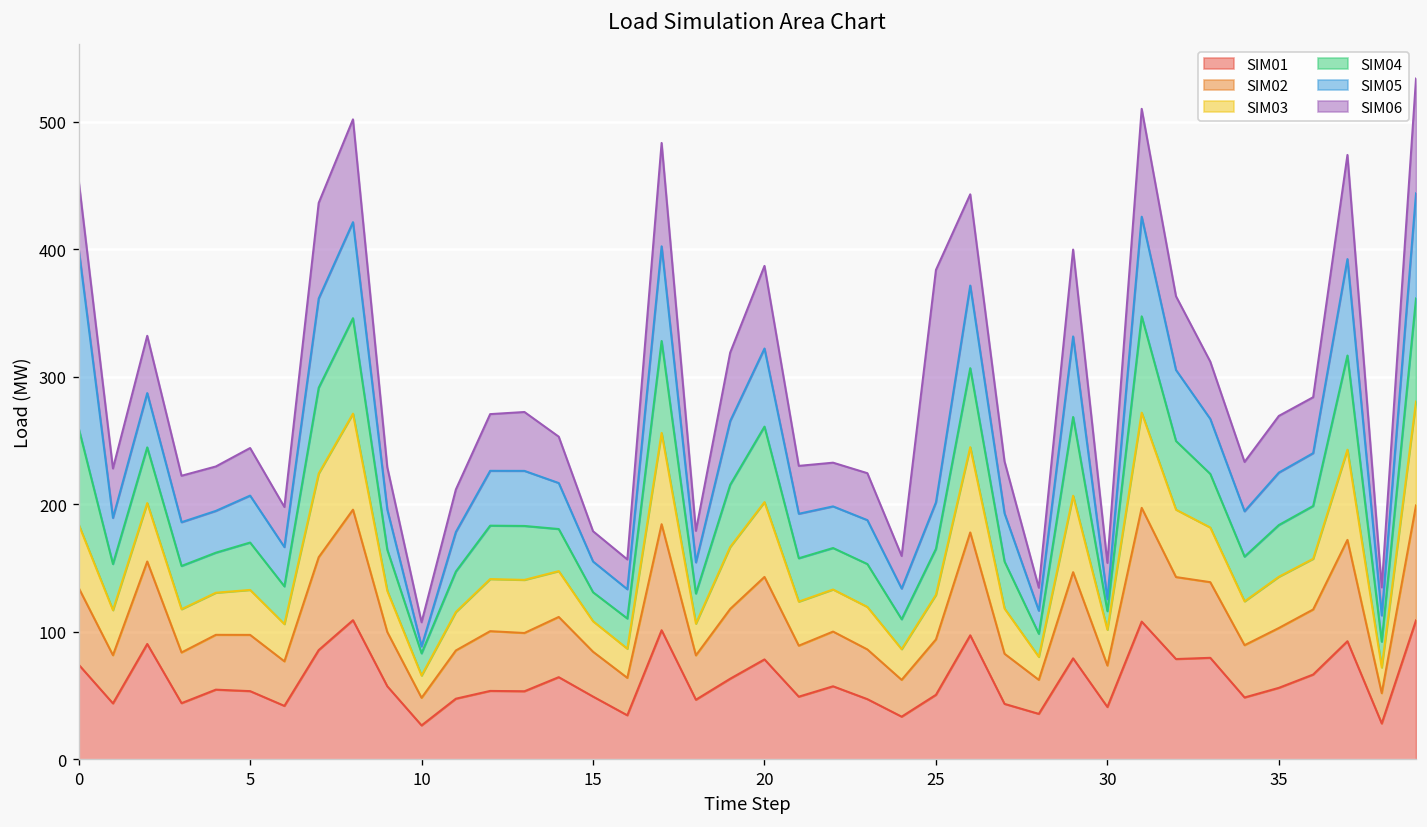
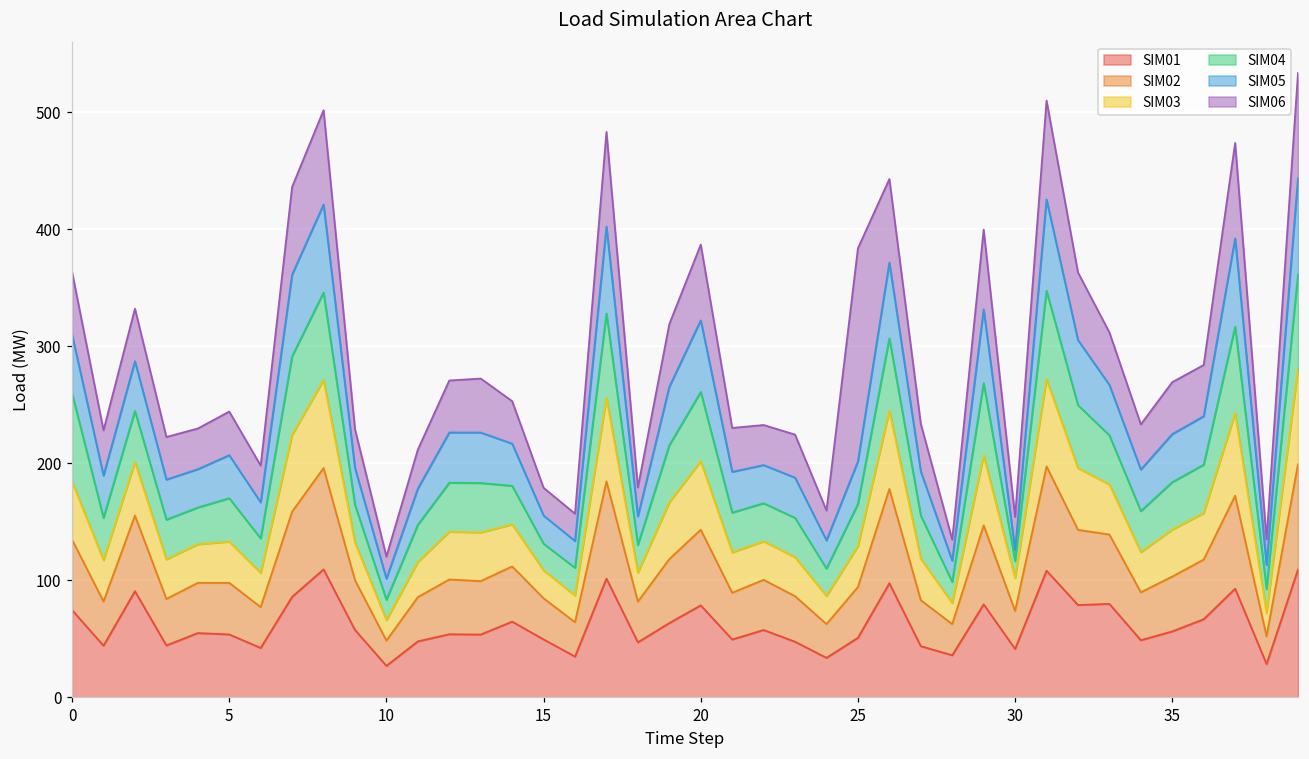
  {
    "SIM04": {
      "0": 75,
      "5": 37,
      "10": 17,
      "15": 23,
      "20": 59,
      "25": 36,
      "30": 15,
      "35": 41
    },
    "SIM05": {
-     "0": 141,
+     "0": 50,
      "5": 37,
-     "10": 5,
+     "10": 18,
      "15": 24,
      "20": 61,
      "25": 36,
      "30": 9,
      "35": 41
    },
    "SIM06": {
      "0": 54,
      "5": 37,
      "10": 19,
      "15": 24,
      "20": 65,
      "25": 182,
      "30": 28,
      "35": 44
    }
  }
